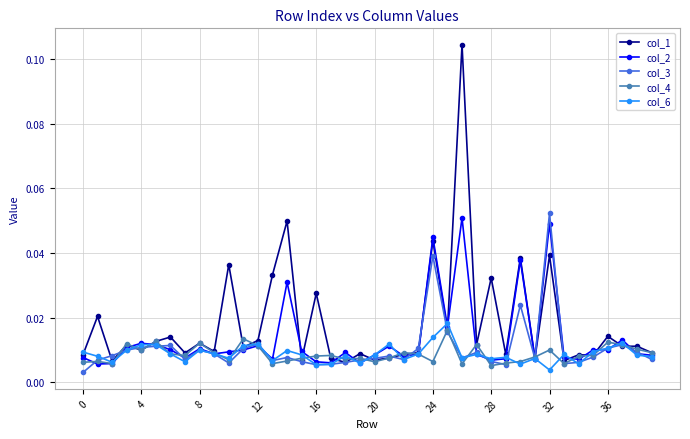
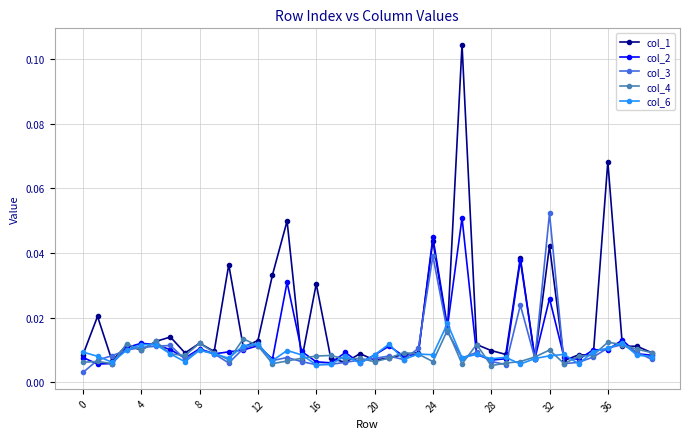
  {
    "col_1": {
      "0": 0.008,
      "12": 0.013,
-     "16": 0.027,
+     "16": 0.030,
      "24": 0.044,
-     "28": 0.032,
-     "32": 0.039,
-     "36": 0.014
+     "28": 0.010,
+     "32": 0.042,
+     "36": 0.068
    },
    "col_2": {
      "0": 0.008,
      "16": 0.006,
      "24": 0.045,
-     "32": 0.049
+     "32": 0.026
    },
    "col_6": {
      "0": 0.009,
-     "24": 0.014,
-     "32": 0.004
+     "24": 0.008,
+     "32": 0.008
    }
  }
